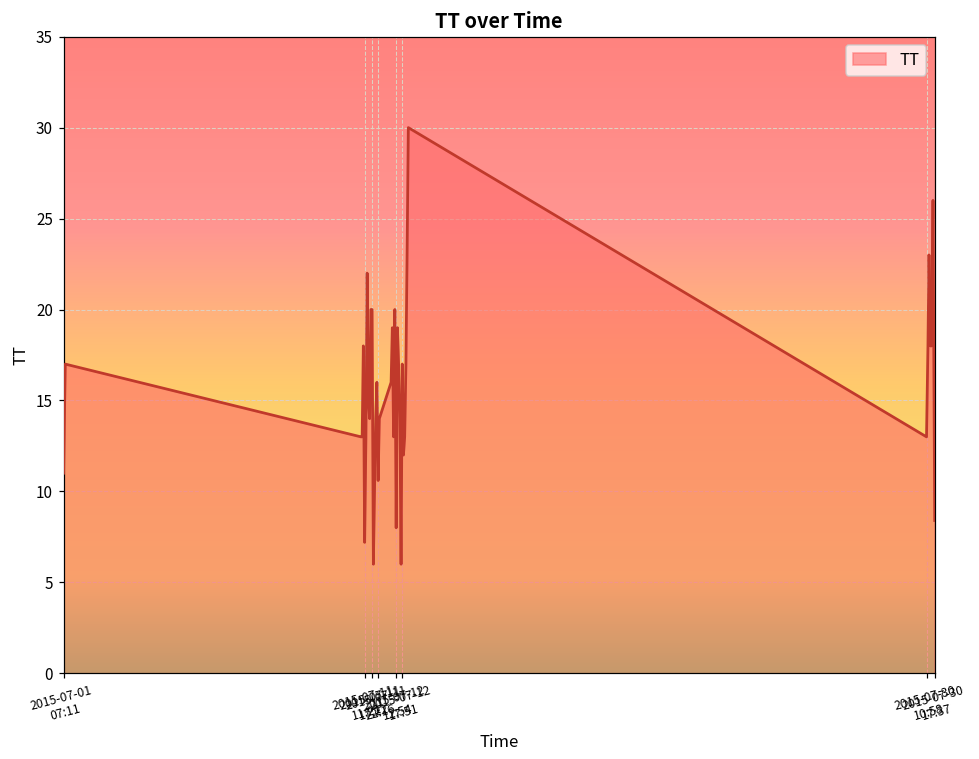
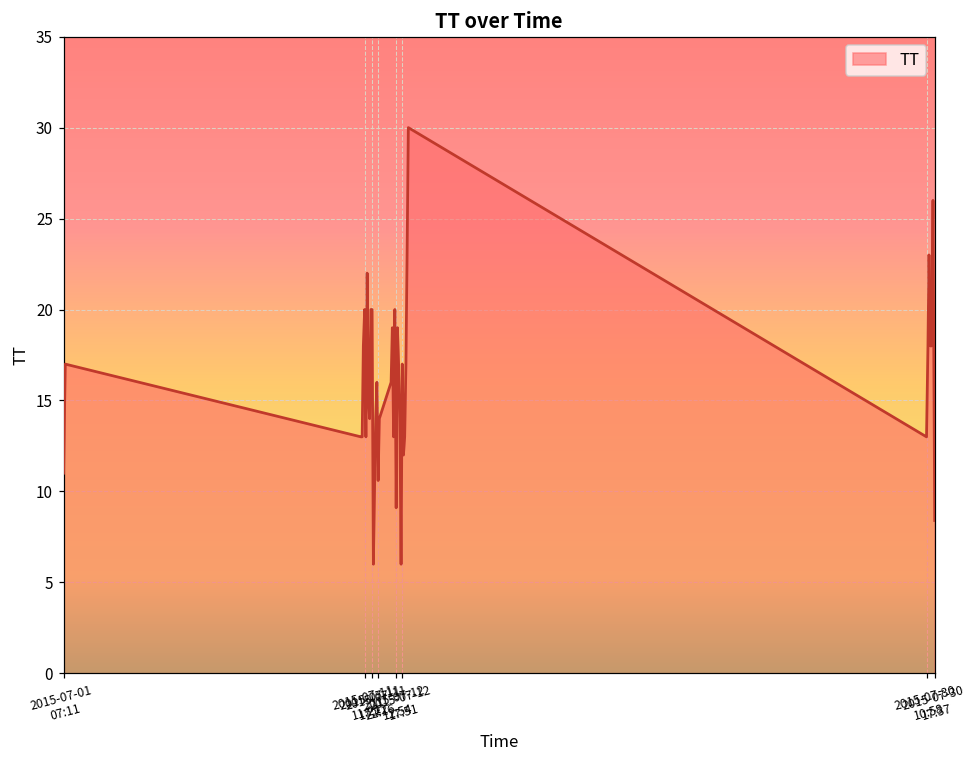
  {
    "2015-07-01 07:11": 11.0,
-   "2015-07-11 11:21": 7.2,
+   "2015-07-11 11:21": 20.0,
    "2015-07-11 17:22": 20.0,
    "2015-07-11 22:16": 10.6,
-   "2015-07-12 12:54": 8.0,
+   "2015-07-12 12:54": 9.1,
    "2015-07-12 17:51": 17.0,
    "2015-07-30 10:58": 13.0,
    "2015-07-30 17:37": 8.4
  }
